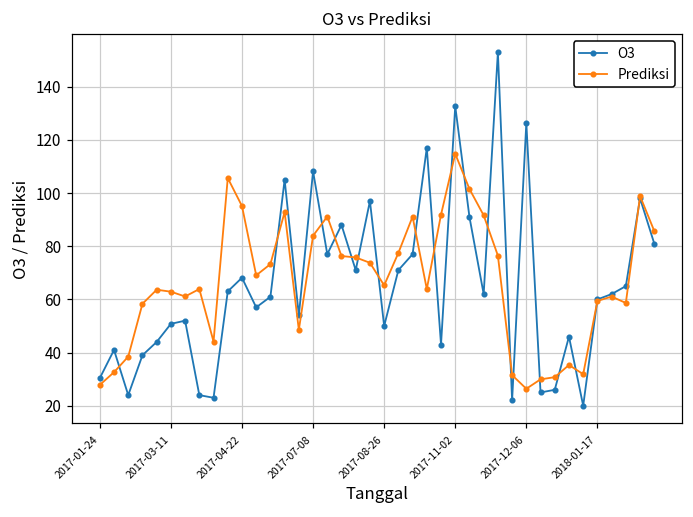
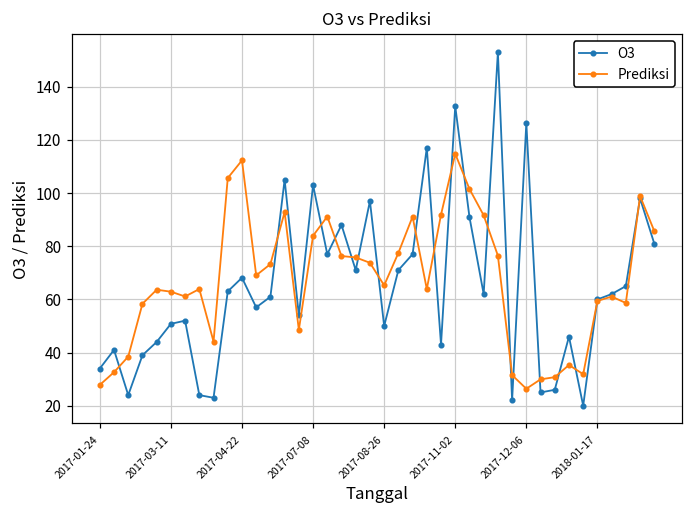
  {
    "O3": {
-     "2017-01-24": 30,
+     "2017-01-24": 34,
      "2017-03-11": 51,
      "2017-04-22": 68,
-     "2017-07-08": 108,
+     "2017-07-08": 103,
      "2017-08-26": 50,
      "2017-11-02": 133,
      "2017-12-06": 126
    },
    "Prediksi": {
      "2017-01-24": 28,
      "2017-03-11": 63,
-     "2017-04-22": 95,
+     "2017-04-22": 112,
      "2017-07-08": 84,
      "2017-08-26": 65,
      "2017-11-02": 115,
      "2017-12-06": 26
    }
  }
